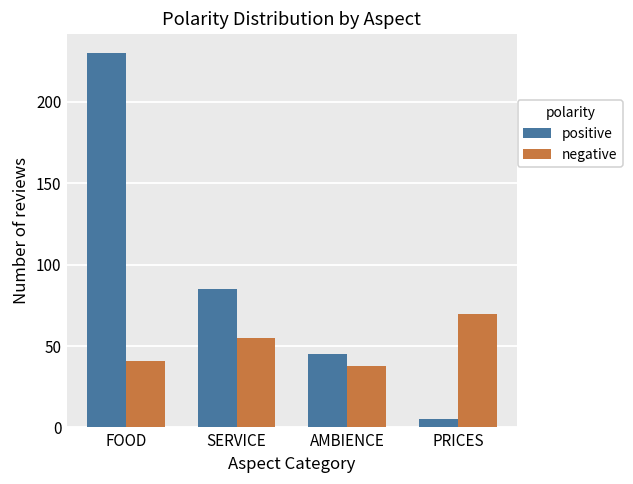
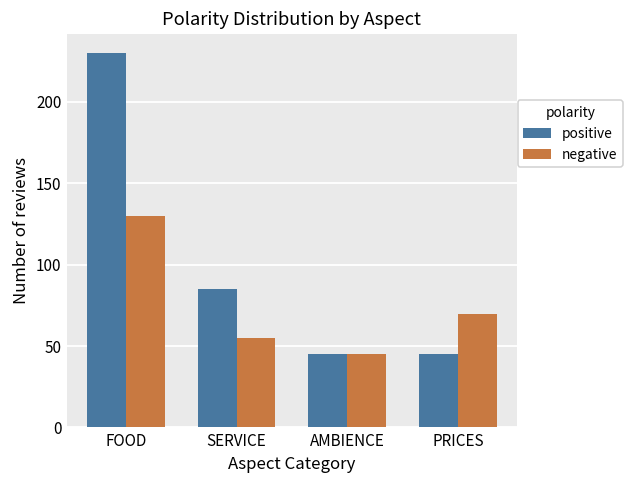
  {
    "positive": {
      "FOOD": 230,
      "SERVICE": 85,
      "AMBIENCE": 45,
-     "PRICES": 5
+     "PRICES": 45
    },
    "negative": {
-     "FOOD": 41,
+     "FOOD": 130,
      "SERVICE": 55,
-     "AMBIENCE": 38,
+     "AMBIENCE": 45,
      "PRICES": 70
    }
  }
